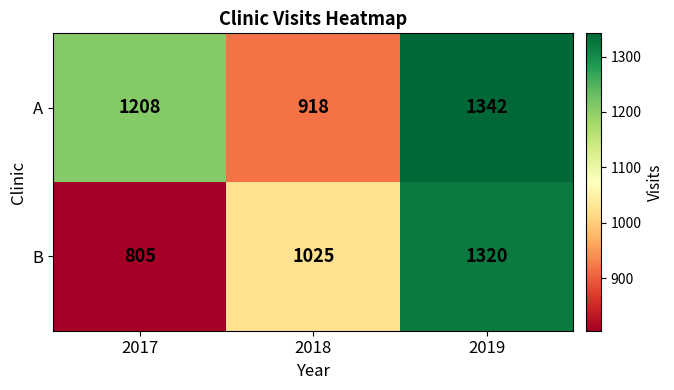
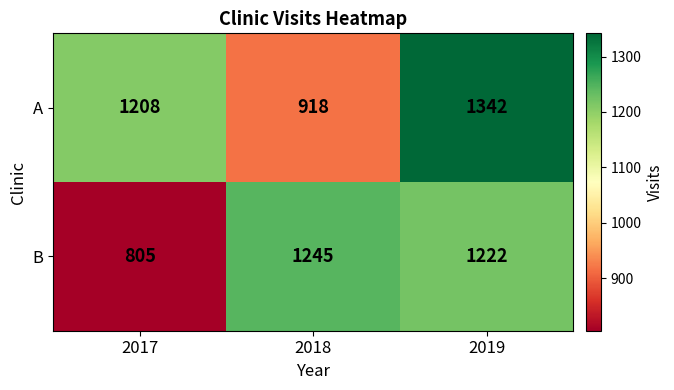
  {
    "A": {
      "2017": 1208,
      "2018": 918,
      "2019": 1342
    },
    "B": {
      "2017": 805,
-     "2018": 1025,
-     "2019": 1320
+     "2018": 1245,
+     "2019": 1222
    }
  }
